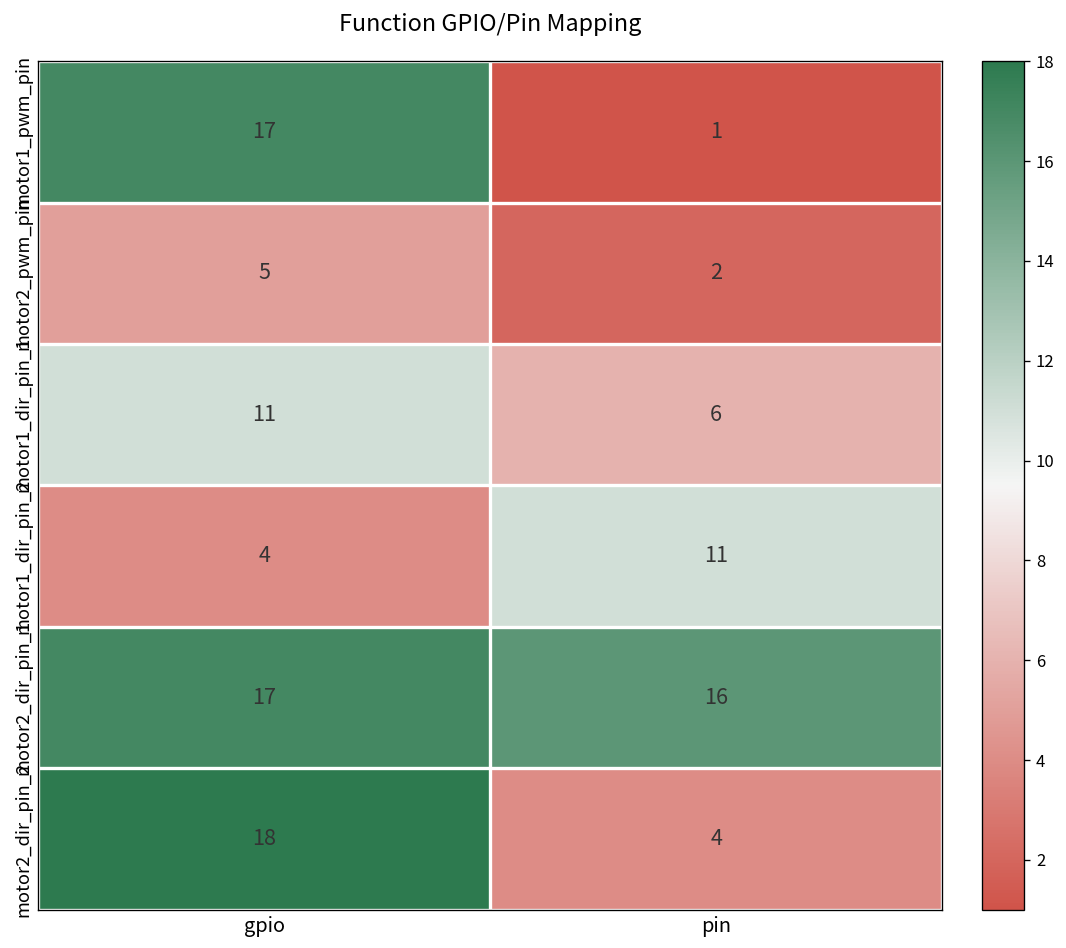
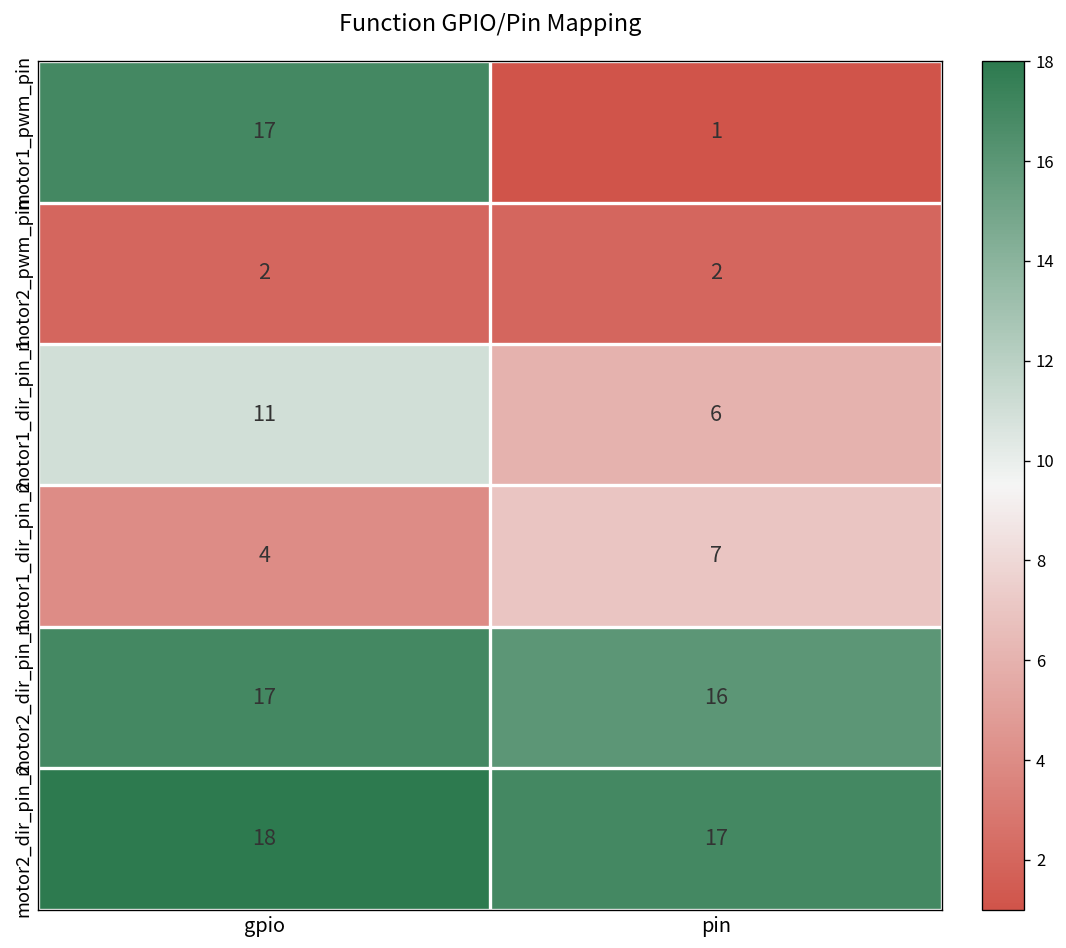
  {
    "motor1_pwm_pin": {
      "gpio": 17,
      "pin": 1
    },
    "motor2_pwm_pin": {
-     "gpio": 5,
+     "gpio": 2,
      "pin": 2
    },
    "motor1_dir_pin_1": {
      "gpio": 11,
      "pin": 6
    },
    "motor1_dir_pin_2": {
      "gpio": 4,
-     "pin": 11
+     "pin": 7
    },
    "motor2_dir_pin_1": {
      "gpio": 17,
      "pin": 16
    },
    "motor2_dir_pin_2": {
      "gpio": 18,
-     "pin": 4
+     "pin": 17
    }
  }
